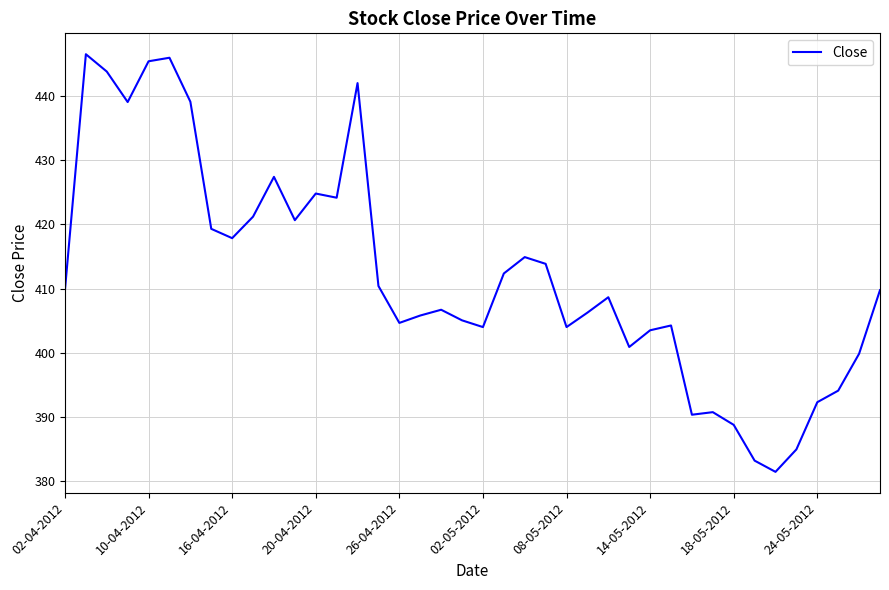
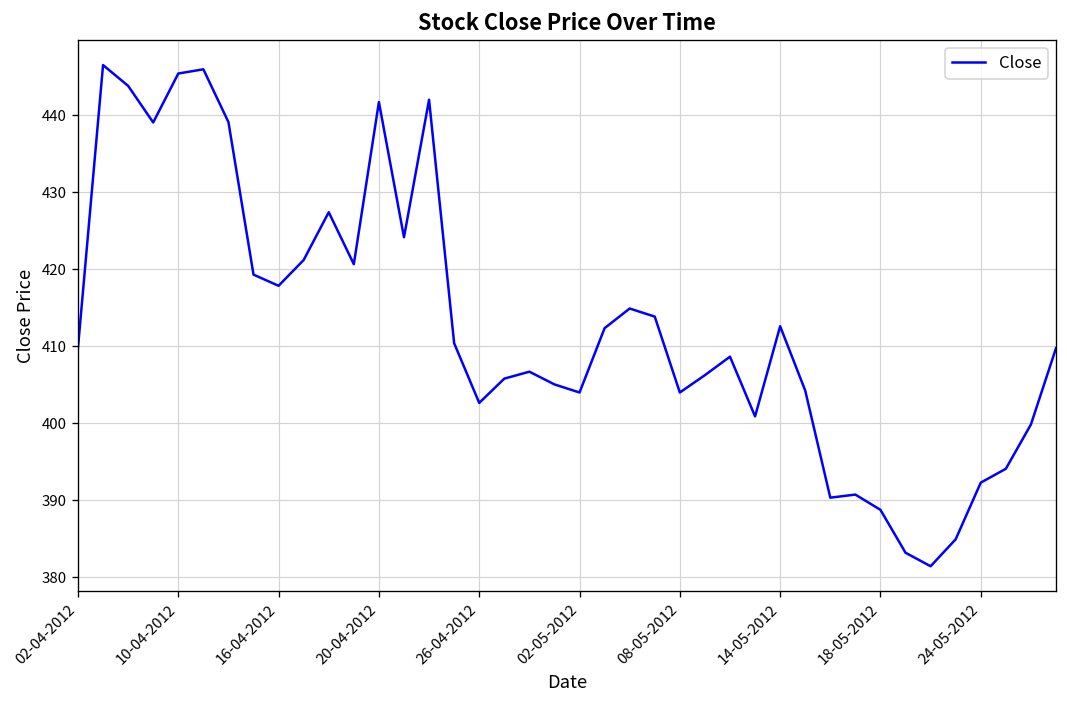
  {
    "02-04-2012": 410,
    "10-04-2012": 445,
    "16-04-2012": 418,
-   "20-04-2012": 425,
-   "26-04-2012": 405,
+   "20-04-2012": 442,
+   "26-04-2012": 403,
    "02-05-2012": 404,
    "08-05-2012": 404,
-   "14-05-2012": 404,
+   "14-05-2012": 413,
    "18-05-2012": 389,
    "24-05-2012": 392
  }
